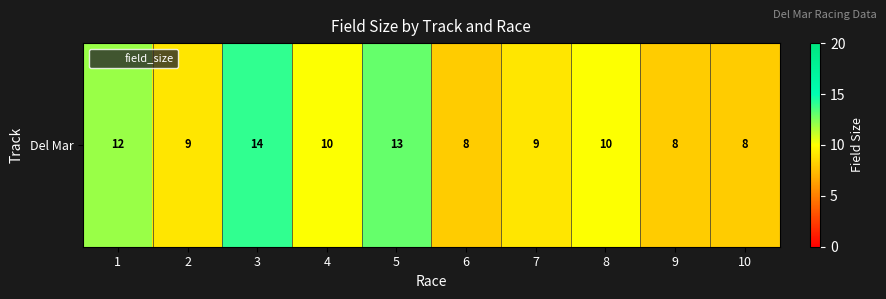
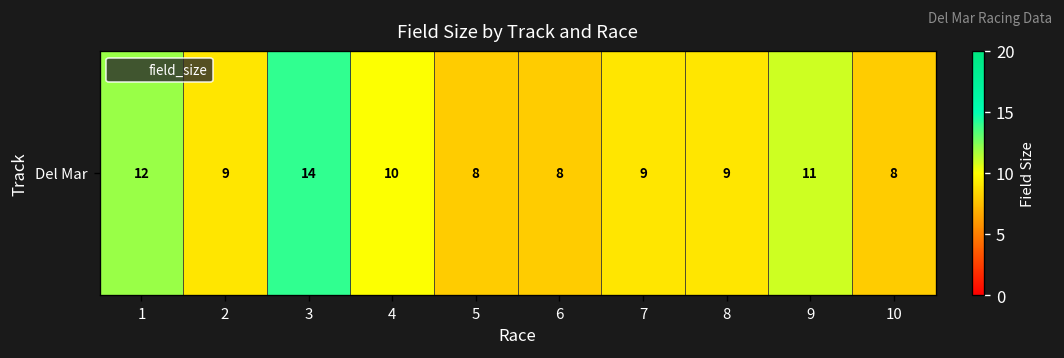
  {
    "Del Mar": {
      "1": 12,
      "2": 9,
      "3": 14,
      "4": 10,
-     "5": 13,
+     "5": 8,
      "6": 8,
      "7": 9,
-     "8": 10,
-     "9": 8,
+     "8": 9,
+     "9": 11,
      "10": 8
    }
  }
